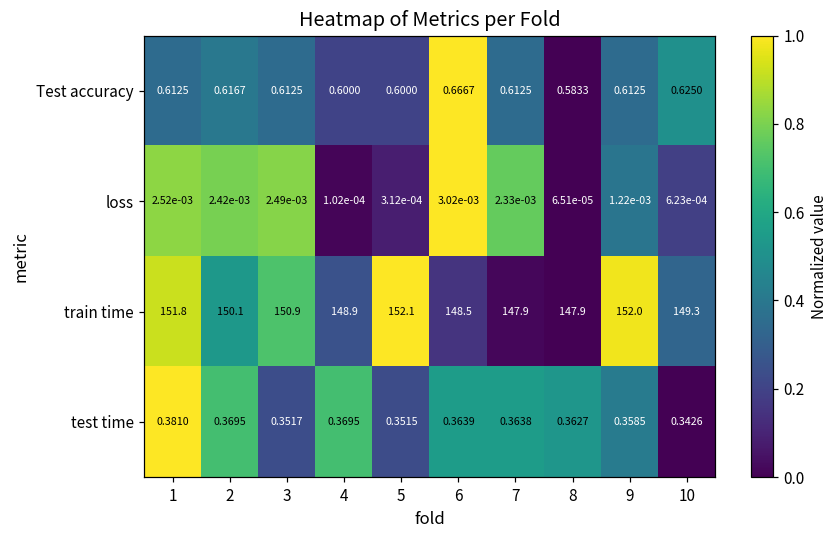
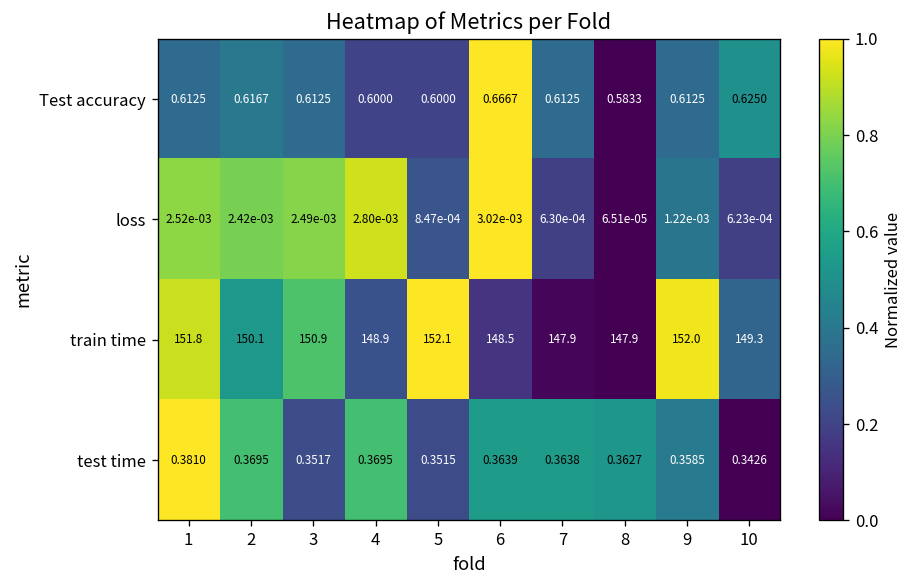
  {
    "Test accuracy": {
      "1": "0.6125",
      "2": "0.6167",
      "3": "0.6125",
      "4": "0.6000",
      "5": "0.6000",
      "6": "0.6667",
      "7": "0.6125",
      "8": "0.5833",
      "9": "0.6125",
      "10": "0.6250"
    },
    "loss": {
      "1": "2.52e-03",
      "2": "2.42e-03",
      "3": "2.49e-03",
-     "4": "1.02e-04",
-     "5": "3.12e-04",
+     "4": "2.80e-03",
+     "5": "8.47e-04",
      "6": "3.02e-03",
-     "7": "2.33e-03",
+     "7": "6.30e-04",
      "8": "6.51e-05",
      "9": "1.22e-03",
      "10": "6.23e-04"
    },
    "train time": {
      "1": "151.8",
      "2": "150.1",
      "3": "150.9",
      "4": "148.9",
      "5": "152.1",
      "6": "148.5",
      "7": "147.9",
      "8": "147.9",
      "9": "152.0",
      "10": "149.3"
    },
    "test time": {
      "1": "0.3810",
      "2": "0.3695",
      "3": "0.3517",
      "4": "0.3695",
      "5": "0.3515",
      "6": "0.3639",
      "7": "0.3638",
      "8": "0.3627",
      "9": "0.3585",
      "10": "0.3426"
    }
  }
